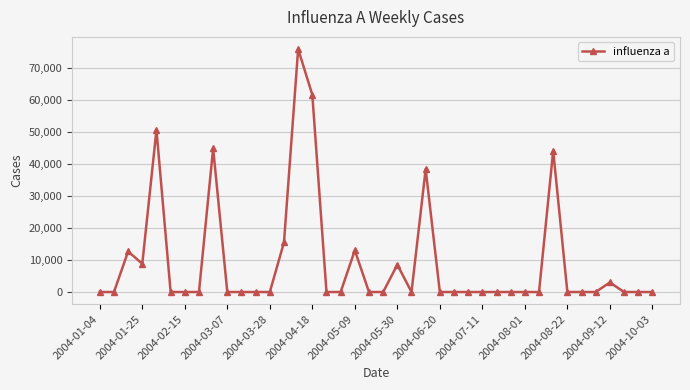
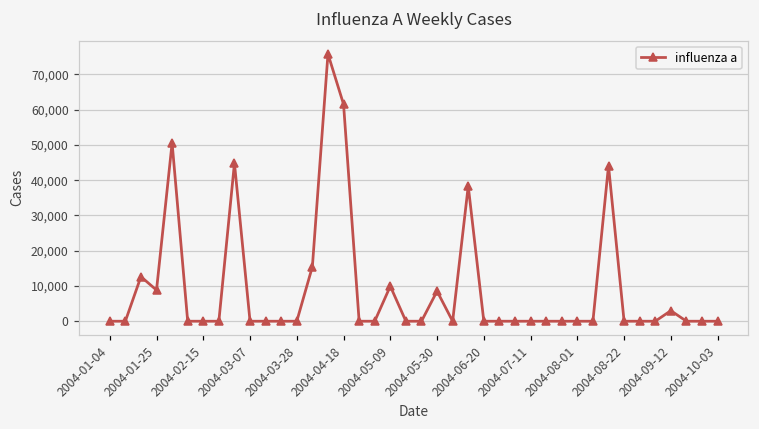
  {
    "2004-01-04": "0",
    "2004-01-25": "9,000",
    "2004-02-15": "0",
    "2004-03-07": "0",
    "2004-03-28": "0",
    "2004-04-18": "62,000",
-   "2004-05-09": "13,000",
+   "2004-05-09": "10,000",
    "2004-05-30": "9,000",
    "2004-06-20": "0",
    "2004-07-11": "0",
    "2004-08-01": "0",
    "2004-08-22": "0",
    "2004-09-12": "3,000",
    "2004-10-03": "0"
  }
